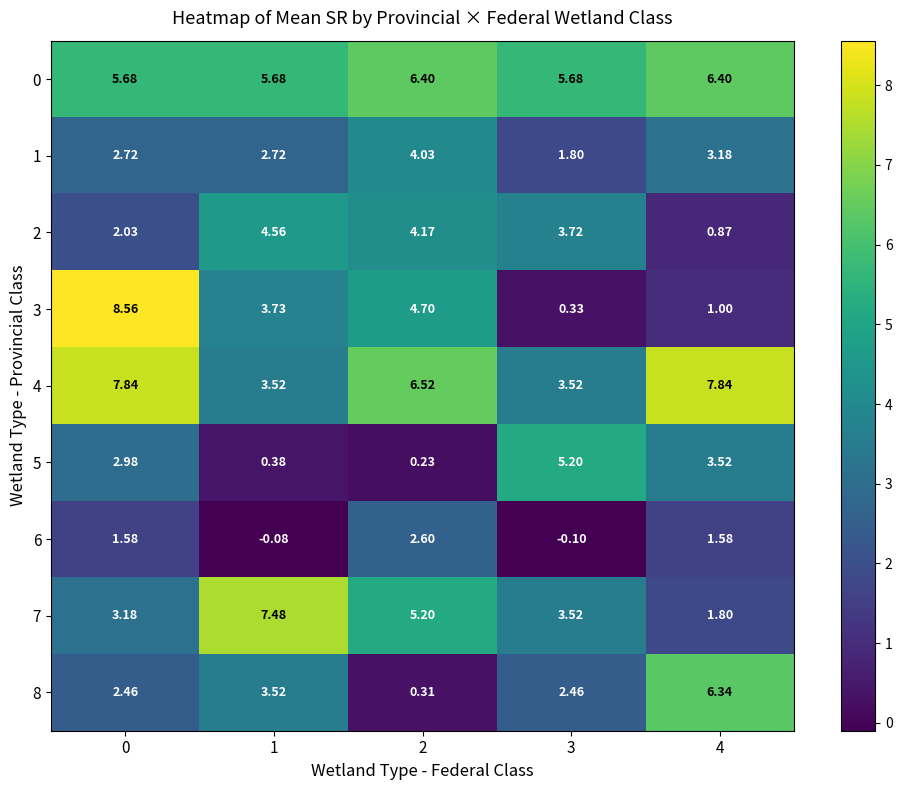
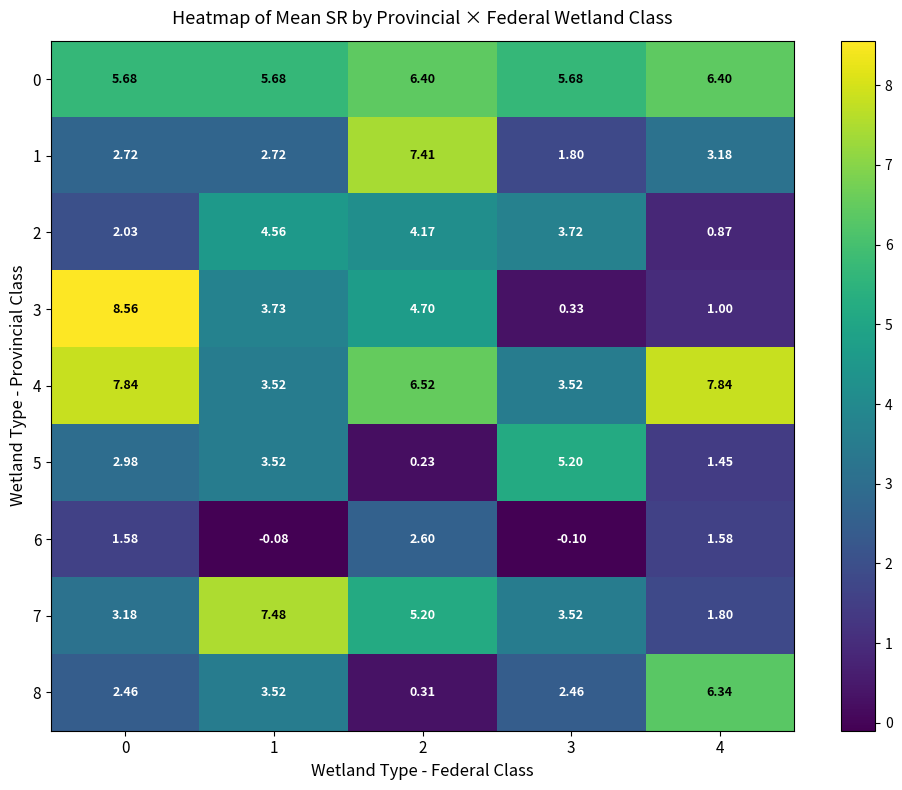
  {
    "0": {
      "0": 5.68,
      "1": 5.68,
      "2": 6.40,
      "3": 5.68,
      "4": 6.40
    },
    "1": {
      "0": 2.72,
      "1": 2.72,
-     "2": 4.03,
+     "2": 7.41,
      "3": 1.80,
      "4": 3.18
    },
    "2": {
      "0": 2.03,
      "1": 4.56,
      "2": 4.17,
      "3": 3.72,
      "4": 0.87
    },
    "3": {
      "0": 8.56,
      "1": 3.73,
      "2": 4.70,
      "3": 0.33,
      "4": 1.00
    },
    "4": {
      "0": 7.84,
      "1": 3.52,
      "2": 6.52,
      "3": 3.52,
      "4": 7.84
    },
    "5": {
      "0": 2.98,
-     "1": 0.38,
+     "1": 3.52,
      "2": 0.23,
      "3": 5.20,
-     "4": 3.52
+     "4": 1.45
    },
    "6": {
      "0": 1.58,
      "1": -0.08,
      "2": 2.60,
      "3": -0.10,
      "4": 1.58
    },
    "7": {
      "0": 3.18,
      "1": 7.48,
      "2": 5.20,
      "3": 3.52,
      "4": 1.80
    },
    "8": {
      "0": 2.46,
      "1": 3.52,
      "2": 0.31,
      "3": 2.46,
      "4": 6.34
    }
  }
